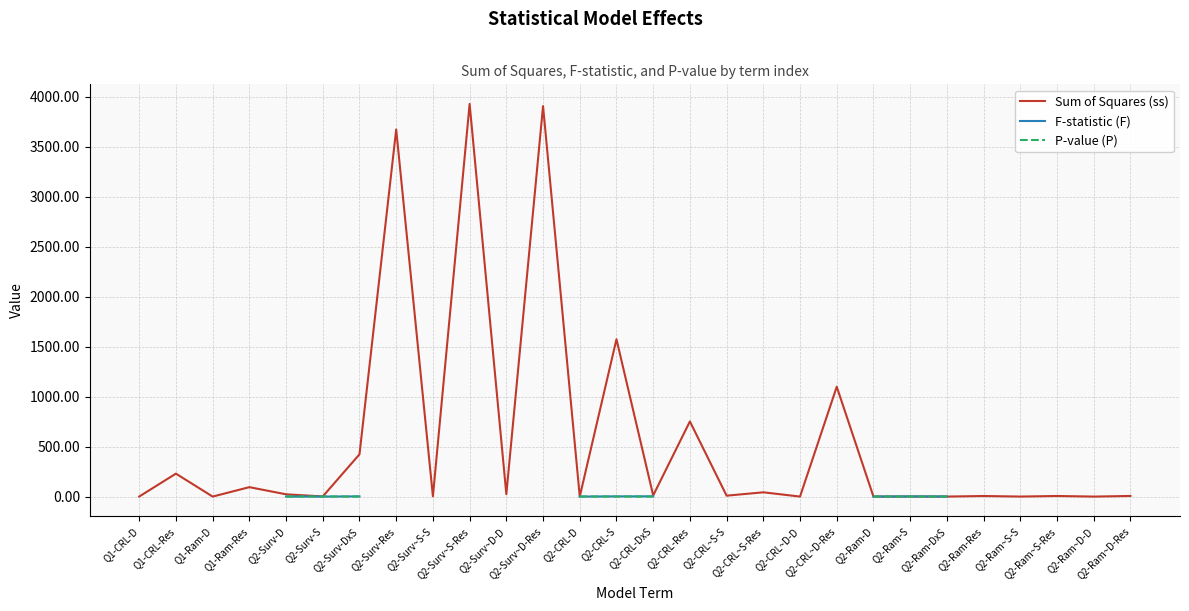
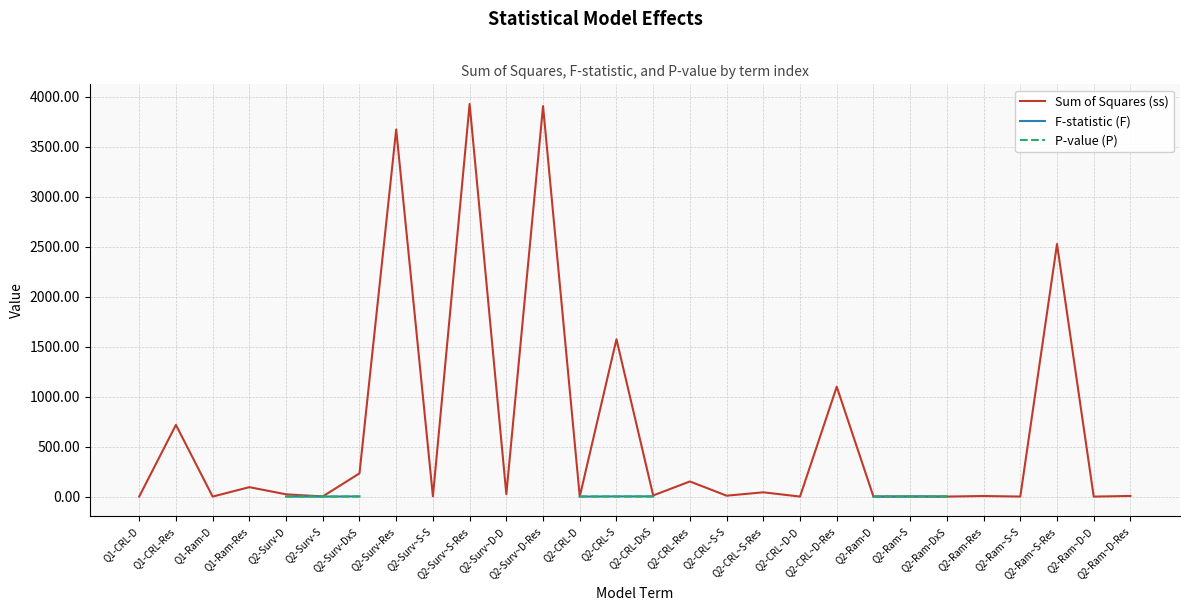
  {
    "Sum of Squares (ss)": {
-     "Q1-CRL-Res": 230,
+     "Q1-CRL-Res": 720,
      "Q1-Ram-Res": 90,
-     "Q2-Surv-DxS": 420,
+     "Q2-Surv-DxS": 230,
      "Q2-Surv-Res": 3670,
      "Q2-Surv~S-Res": 3930,
      "Q2-Surv~D-Res": 3900,
      "Q2-CRL-S": 1570,
-     "Q2-CRL-Res": 750,
+     "Q2-CRL-Res": 150,
      "Q2-CRL~S-Res": 40,
      "Q2-CRL~D-Res": 1100,
      "Q2-Ram-Res": 10,
-     "Q2-Ram~S-Res": 10,
+     "Q2-Ram~S-Res": 2530,
      "Q2-Ram~D-Res": 10
    }
  }
